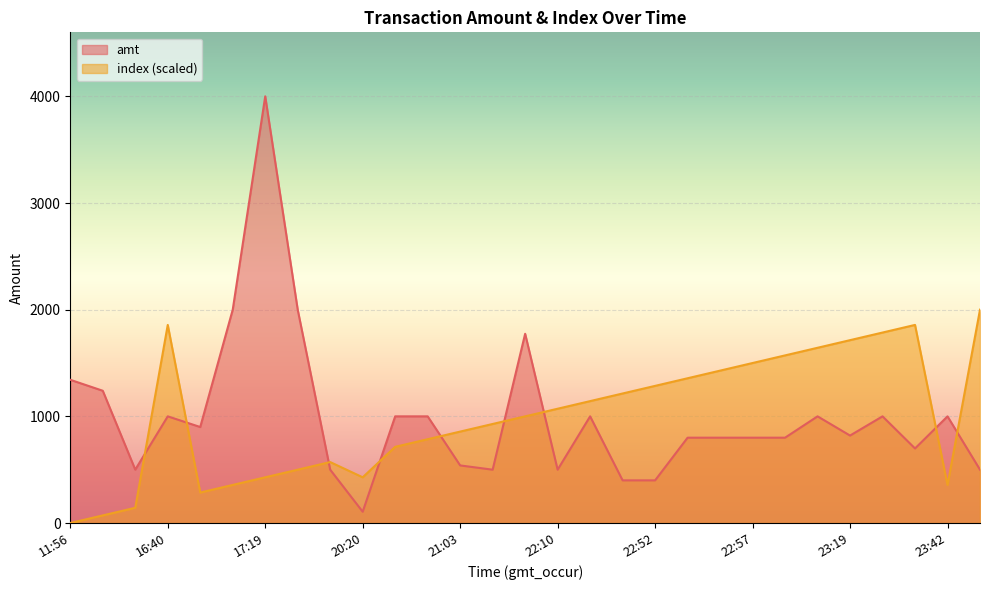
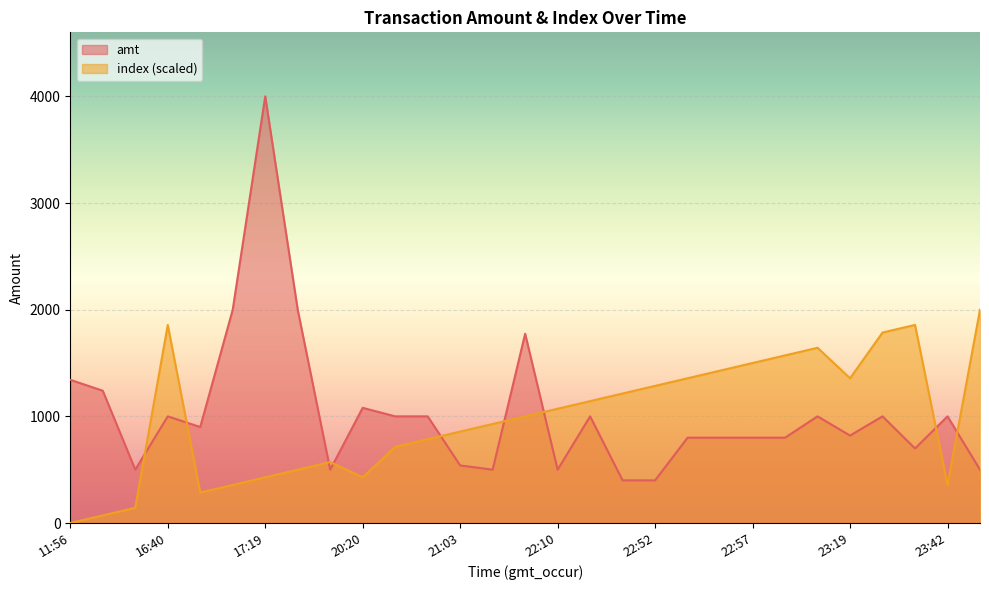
  {
    "amt": {
      "11:56": 1340,
      "16:40": 1000,
      "17:19": 4000,
-     "20:20": 110,
+     "20:20": 1080,
      "21:03": 540,
      "23:19": 820,
      "23:42": 1000
    },
    "index (scaled)": {
      "11:56": 0,
      "16:40": 1860,
      "17:19": 430,
      "20:20": 430,
      "21:03": 860,
-     "23:19": 1710,
+     "23:19": 1360,
      "23:42": 360
    }
  }
